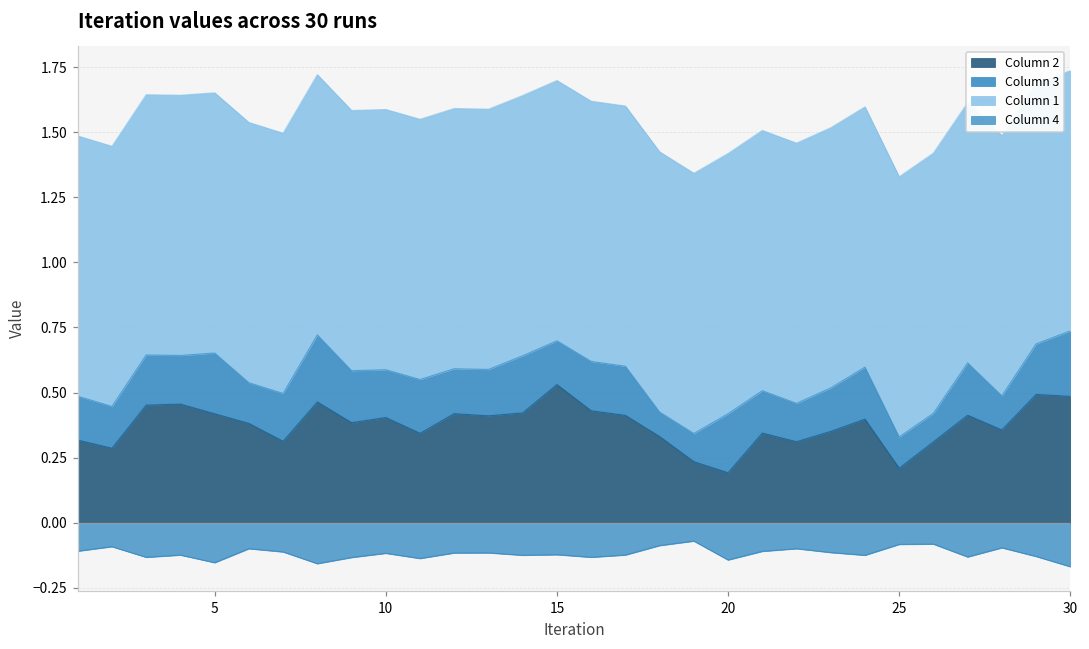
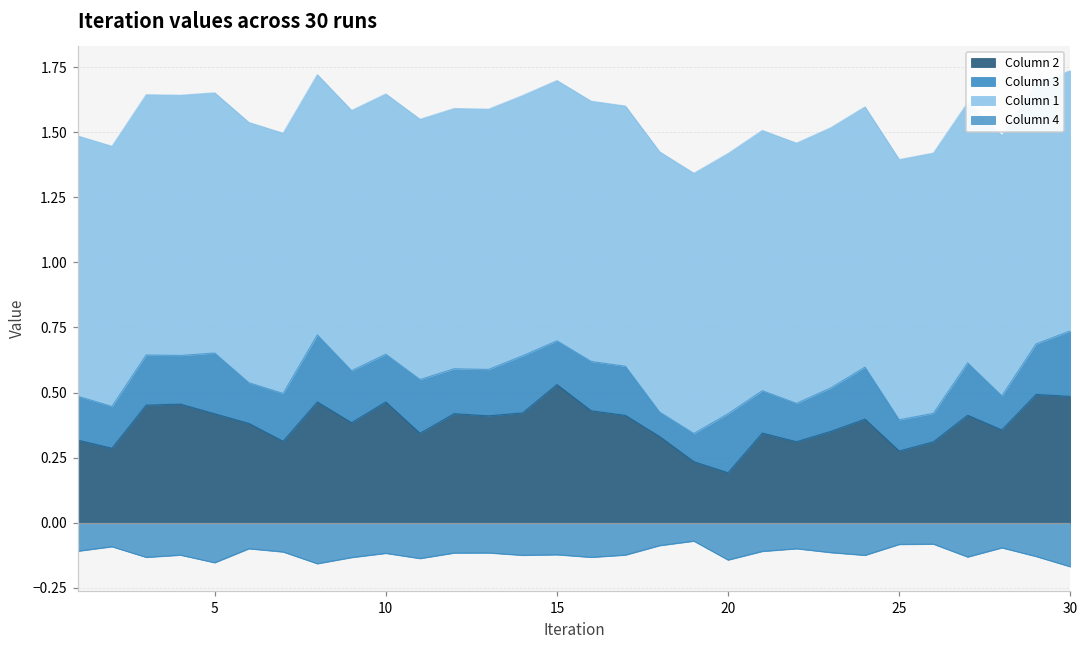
  {
    "Column 2": {
      "5": 0.42,
-     "10": 0.40,
+     "10": 0.46,
      "15": 0.53,
      "20": 0.19,
-     "25": 0.21,
+     "25": 0.28,
      "30": 0.49
    }
  }
